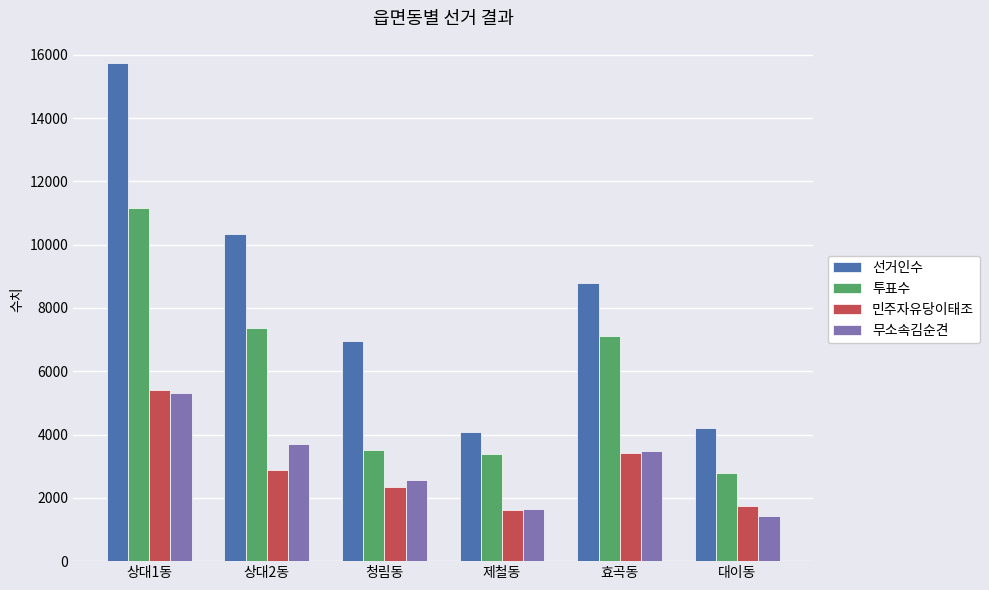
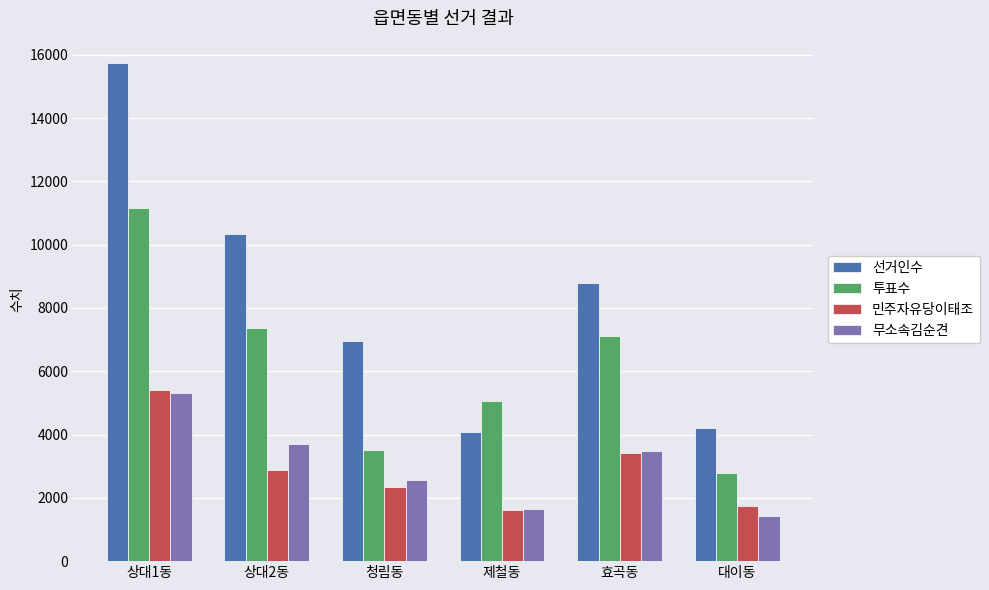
  {
    "투표수": {
      "상대1동": 11100,
      "상대2동": 7400,
      "청림동": 3500,
-     "제철동": 3400,
+     "제철동": 5000,
      "효곡동": 7100,
      "대이동": 2800
    },
    "민주자유당이태조": {
      "상대1동": 5400,
      "상대2동": 2900,
      "청림동": 2300,
      "제철동": 1600,
      "효곡동": 3400,
      "대이동": 1800
    }
  }
